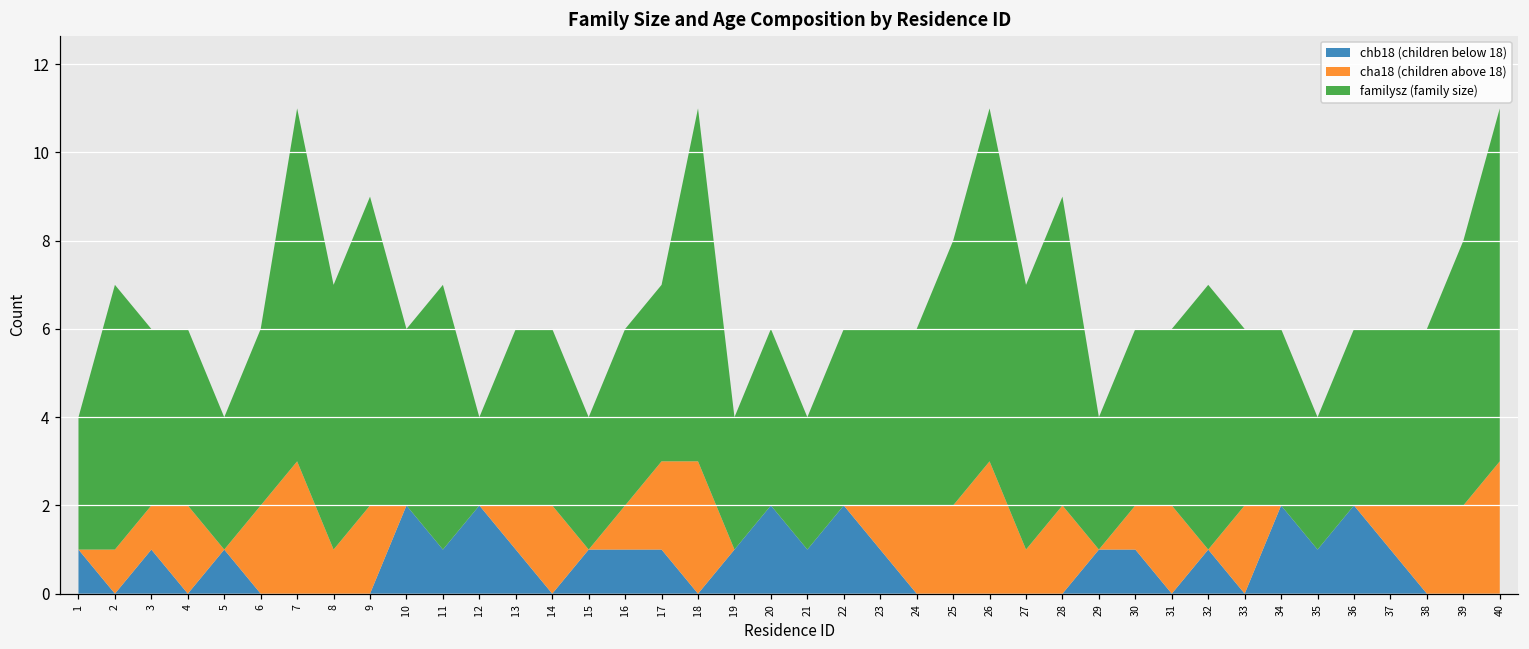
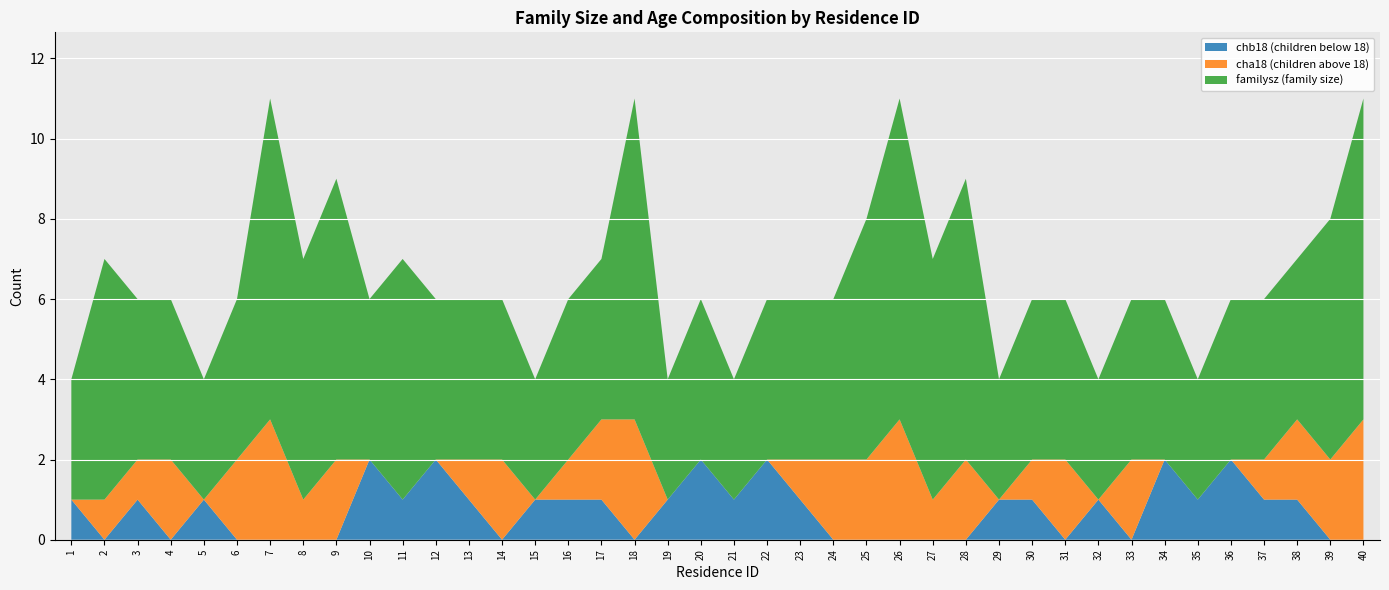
  {
    "chb18 (children below 18)": {
      "2": 0,
      "3": 1,
      "4": 0,
      "6": 0,
      "7": 0,
      "8": 0,
      "9": 0,
      "13": 1,
      "14": 0,
      "16": 1,
      "17": 1,
      "18": 0,
      "23": 1,
      "24": 0,
      "25": 0,
      "26": 0,
      "27": 0,
      "28": 0,
      "30": 1,
      "31": 0,
      "33": 0,
      "37": 1,
-     "38": 0,
+     "38": 1,
      "39": 0,
      "40": 0
    },
    "familysz (family size)": {
      "1": 3,
      "2": 6,
      "3": 4,
      "4": 4,
      "5": 3,
      "6": 4,
      "7": 8,
      "8": 6,
      "9": 7,
      "10": 4,
      "11": 6,
-     "12": 2,
+     "12": 4,
      "13": 4,
      "14": 4,
      "15": 3,
      "16": 4,
      "17": 4,
      "18": 8,
      "19": 3,
      "20": 4,
      "21": 3,
      "22": 4,
      "23": 4,
      "24": 4,
      "25": 6,
      "26": 8,
      "27": 6,
      "28": 7,
      "29": 3,
      "30": 4,
      "31": 4,
-     "32": 6,
+     "32": 3,
      "33": 4,
      "34": 4,
      "35": 3,
      "36": 4,
      "37": 4,
      "38": 4,
      "39": 6,
      "40": 8
    }
  }
